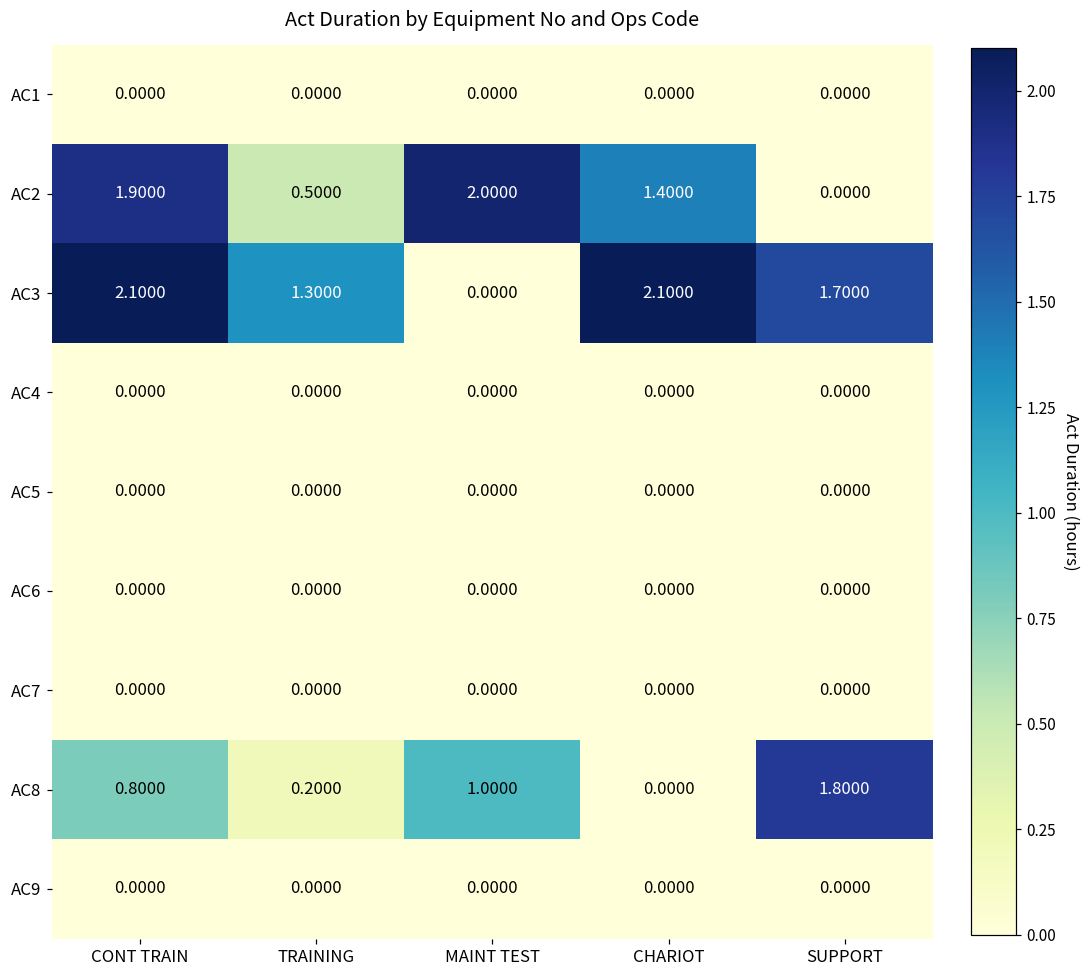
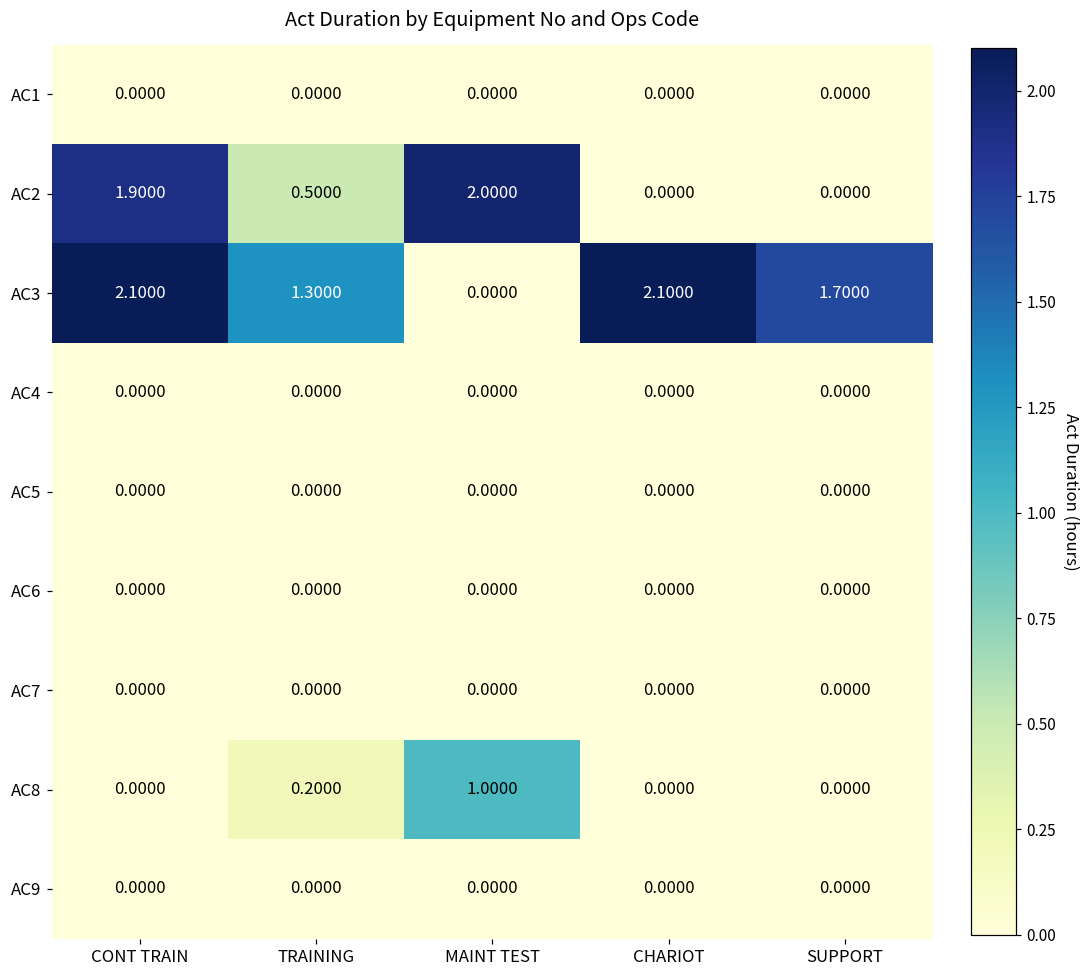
  {
    "AC1": {
      "CONT TRAIN": 0.0000,
      "TRAINING": 0.0000,
      "MAINT TEST": 0.0000,
      "CHARIOT": 0.0000,
      "SUPPORT": 0.0000
    },
    "AC2": {
      "CONT TRAIN": 1.9000,
      "TRAINING": 0.5000,
      "MAINT TEST": 2.0000,
-     "CHARIOT": 1.4000,
+     "CHARIOT": 0.0000,
      "SUPPORT": 0.0000
    },
    "AC3": {
      "CONT TRAIN": 2.1000,
      "TRAINING": 1.3000,
      "MAINT TEST": 0.0000,
      "CHARIOT": 2.1000,
      "SUPPORT": 1.7000
    },
    "AC4": {
      "CONT TRAIN": 0.0000,
      "TRAINING": 0.0000,
      "MAINT TEST": 0.0000,
      "CHARIOT": 0.0000,
      "SUPPORT": 0.0000
    },
    "AC5": {
      "CONT TRAIN": 0.0000,
      "TRAINING": 0.0000,
      "MAINT TEST": 0.0000,
      "CHARIOT": 0.0000,
      "SUPPORT": 0.0000
    },
    "AC6": {
      "CONT TRAIN": 0.0000,
      "TRAINING": 0.0000,
      "MAINT TEST": 0.0000,
      "CHARIOT": 0.0000,
      "SUPPORT": 0.0000
    },
    "AC7": {
      "CONT TRAIN": 0.0000,
      "TRAINING": 0.0000,
      "MAINT TEST": 0.0000,
      "CHARIOT": 0.0000,
      "SUPPORT": 0.0000
    },
    "AC8": {
-     "CONT TRAIN": 0.8000,
+     "CONT TRAIN": 0.0000,
      "TRAINING": 0.2000,
      "MAINT TEST": 1.0000,
      "CHARIOT": 0.0000,
-     "SUPPORT": 1.8000
+     "SUPPORT": 0.0000
    },
    "AC9": {
      "CONT TRAIN": 0.0000,
      "TRAINING": 0.0000,
      "MAINT TEST": 0.0000,
      "CHARIOT": 0.0000,
      "SUPPORT": 0.0000
    }
  }
